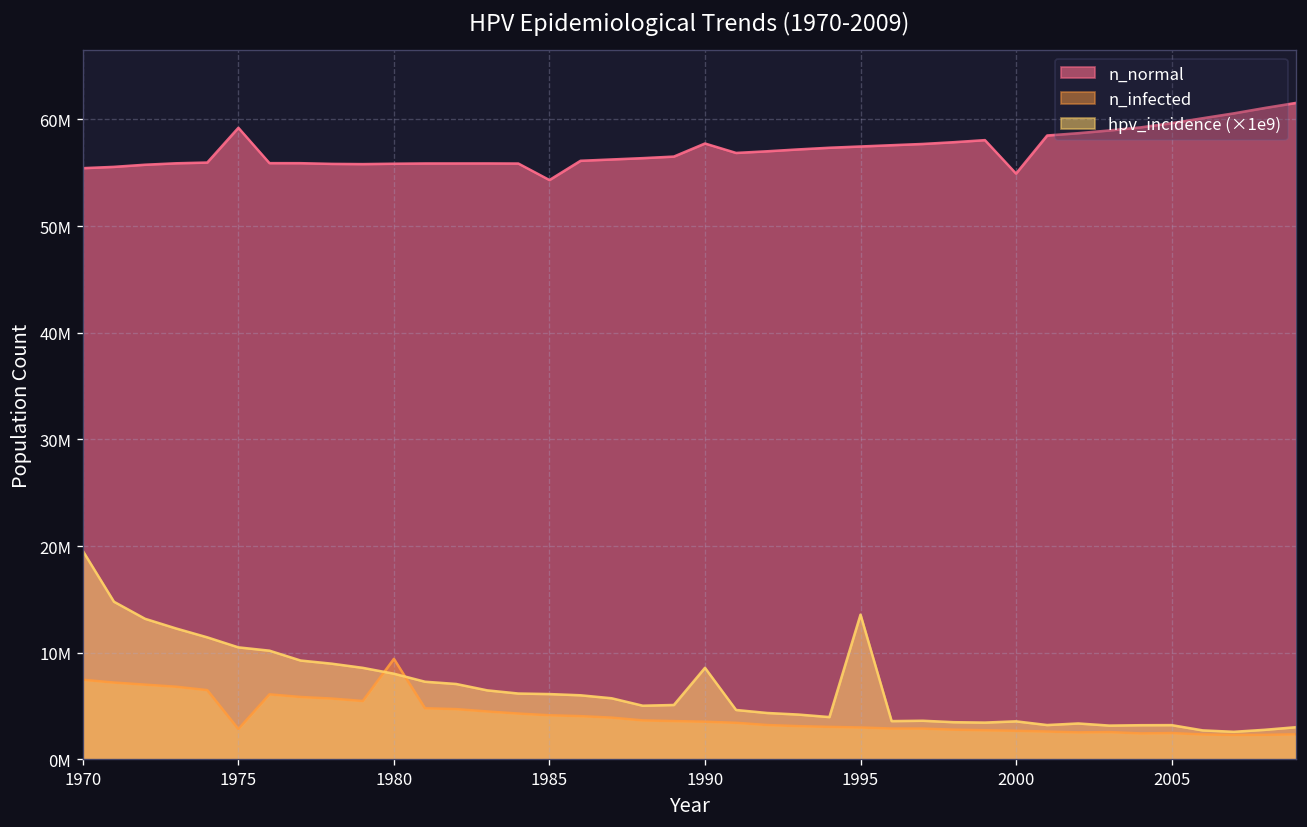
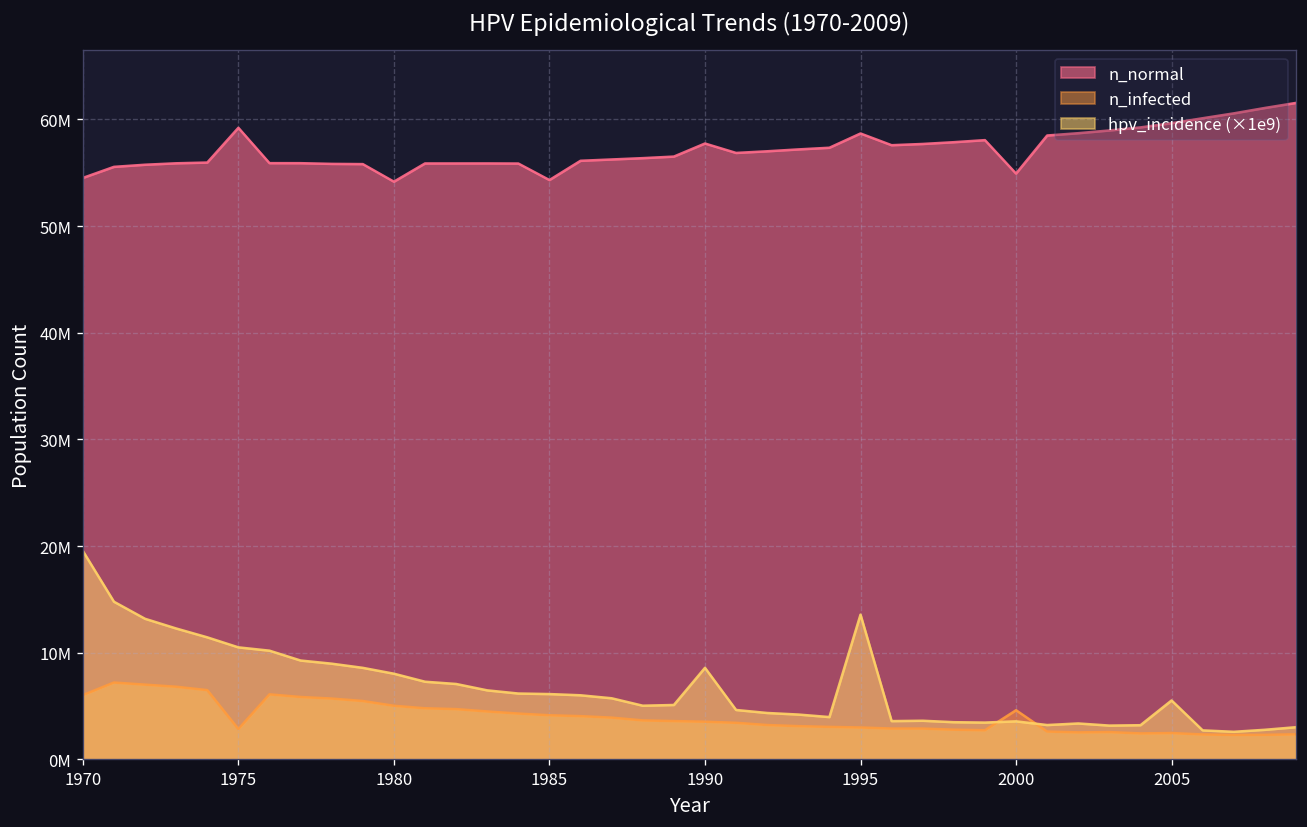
  {
    "n_normal": {
-     "1970": 55400000,
+     "1970": 54500000,
      "1975": 59000000,
-     "1980": 56000000,
+     "1980": 54000000,
      "1985": 54000000,
      "1990": 58000000,
-     "1995": 57000000,
+     "1995": 59000000,
      "2000": 55000000
    },
    "n_infected": {
-     "1970": 7000000,
+     "1970": 6000000,
      "1975": 3000000,
-     "1980": 9000000,
+     "1980": 5000000,
      "1985": 4000000,
      "1990": 4000000,
      "1995": 3000000,
-     "2000": 3000000,
+     "2000": 5000000,
      "2005": 2000000
    },
    "hpv_incidence (×1e9)": {
      "1970": 20000000,
      "1975": 11000000,
      "1980": 8000000,
      "1985": 6000000,
      "1990": 9000000,
      "1995": 14000000,
      "2000": 4000000,
-     "2005": 3000000
+     "2005": 6000000
    }
  }
